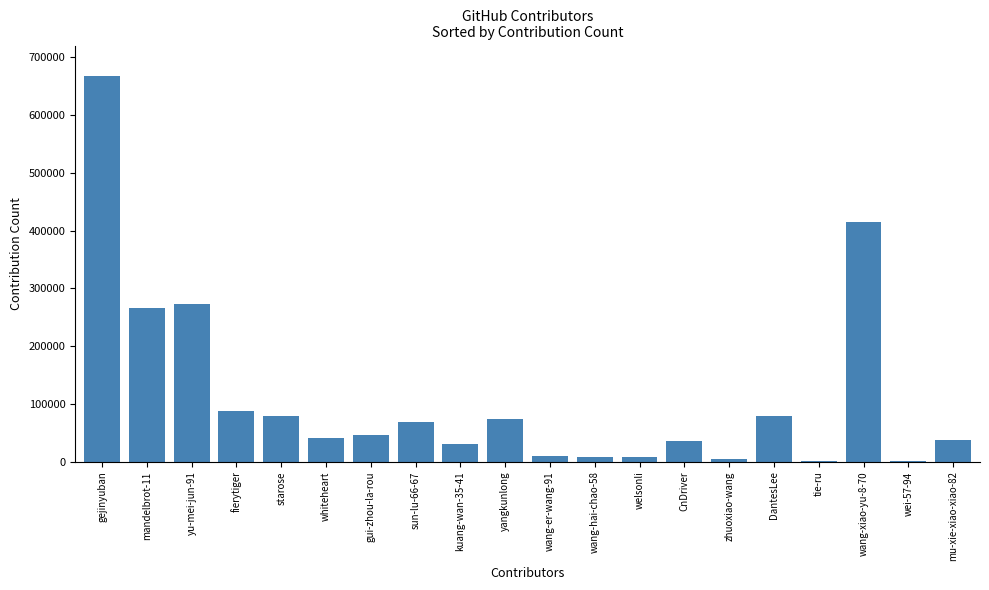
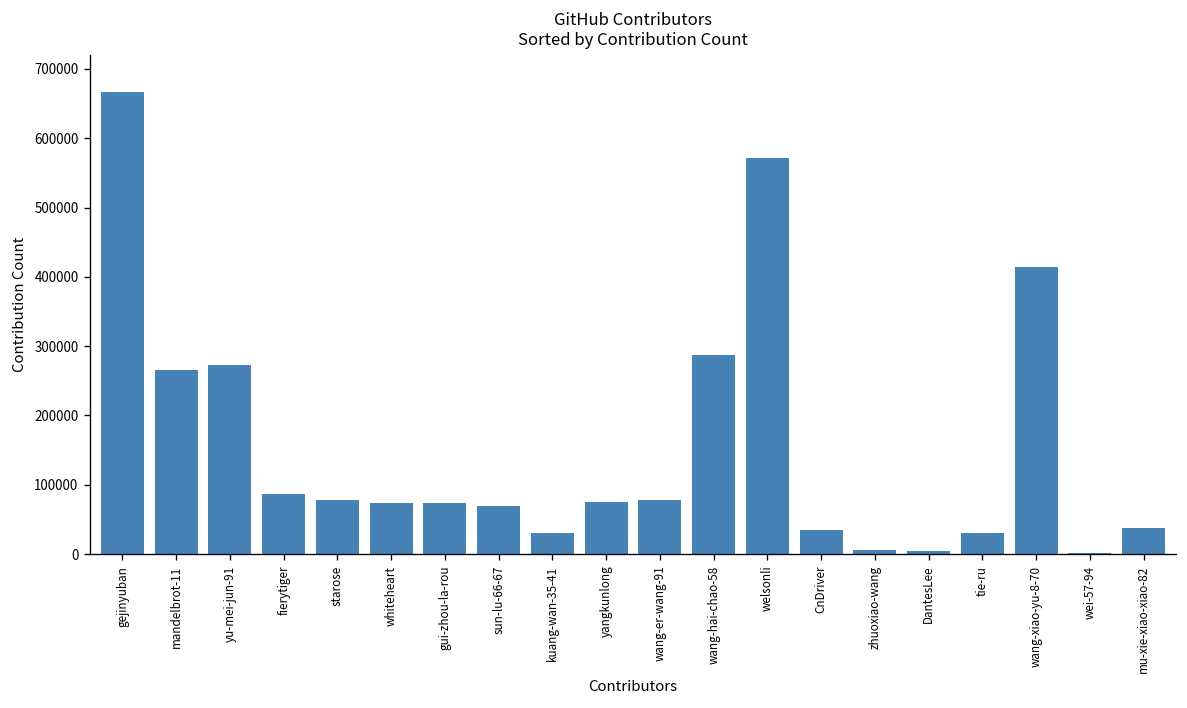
  {
    "gejinyuban": 670000,
    "mandelbrot-11": 270000,
    "yu-mei-jun-91": 270000,
    "fierytiger": 90000,
    "starose": 80000,
-   "whiteheart": 40000,
-   "gui-zhou-la-rou": 50000,
+   "whiteheart": 70000,
+   "gui-zhou-la-rou": 70000,
    "sun-lu-66-67": 70000,
    "kuang-wan-35-41": 30000,
    "yangkunlong": 70000,
-   "wang-er-wang-91": 10000,
-   "wang-hai-chao-58": 10000,
-   "welsonli": 10000,
+   "wang-er-wang-91": 80000,
+   "wang-hai-chao-58": 290000,
+   "welsonli": 570000,
    "CnDriver": 40000,
    "zhuoxiao-wang": 10000,
-   "DantesLee": 80000,
-   "tie-ru": 0,
+   "DantesLee": 0,
+   "tie-ru": 30000,
    "wang-xiao-yu-8-70": 410000,
    "mu-xie-xiao-xiao-82": 40000
  }
